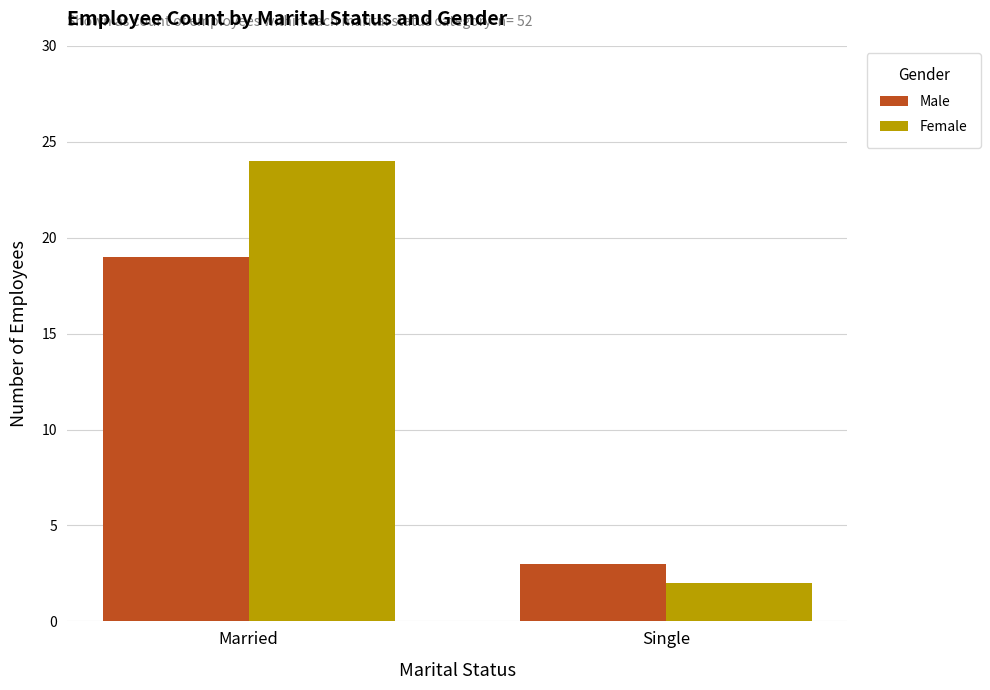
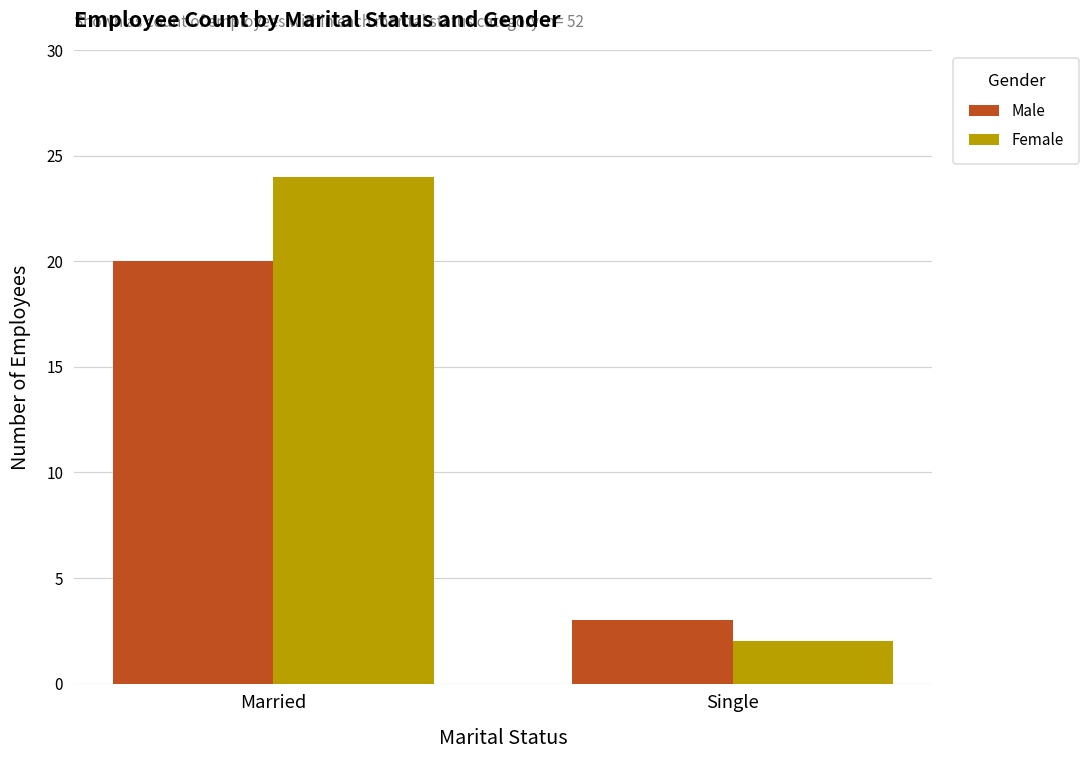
  {
    "Male": {
-     "Married": 19,
+     "Married": 20,
      "Single": 3
    },
    "Female": {
      "Married": 24,
      "Single": 2
    }
  }
